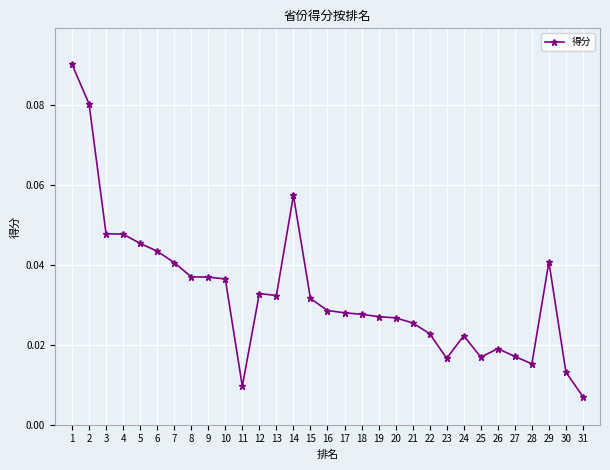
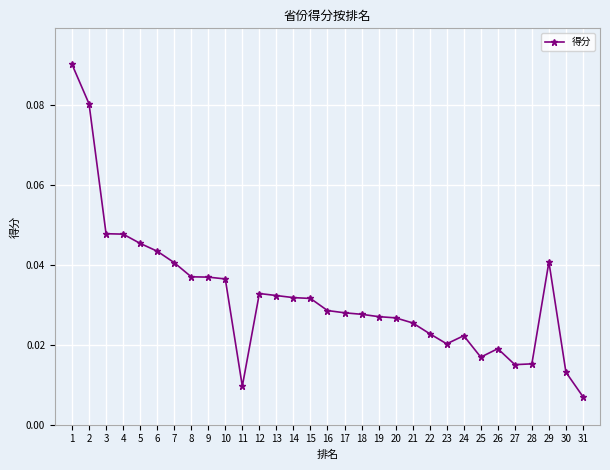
  {
    "1": 0.090,
    "2": 0.080,
    "3": 0.048,
    "4": 0.048,
    "5": 0.045,
    "6": 0.043,
    "7": 0.040,
    "8": 0.037,
    "9": 0.037,
    "10": 0.036,
    "11": 0.010,
    "12": 0.033,
    "13": 0.032,
-   "14": 0.057,
+   "14": 0.032,
    "15": 0.032,
    "16": 0.029,
    "17": 0.028,
    "18": 0.028,
    "19": 0.027,
    "20": 0.027,
    "21": 0.025,
    "22": 0.023,
-   "23": 0.017,
+   "23": 0.020,
    "24": 0.022,
    "25": 0.017,
    "26": 0.019,
-   "27": 0.017,
+   "27": 0.015,
    "28": 0.015,
    "29": 0.041,
    "30": 0.013,
    "31": 0.007
  }
